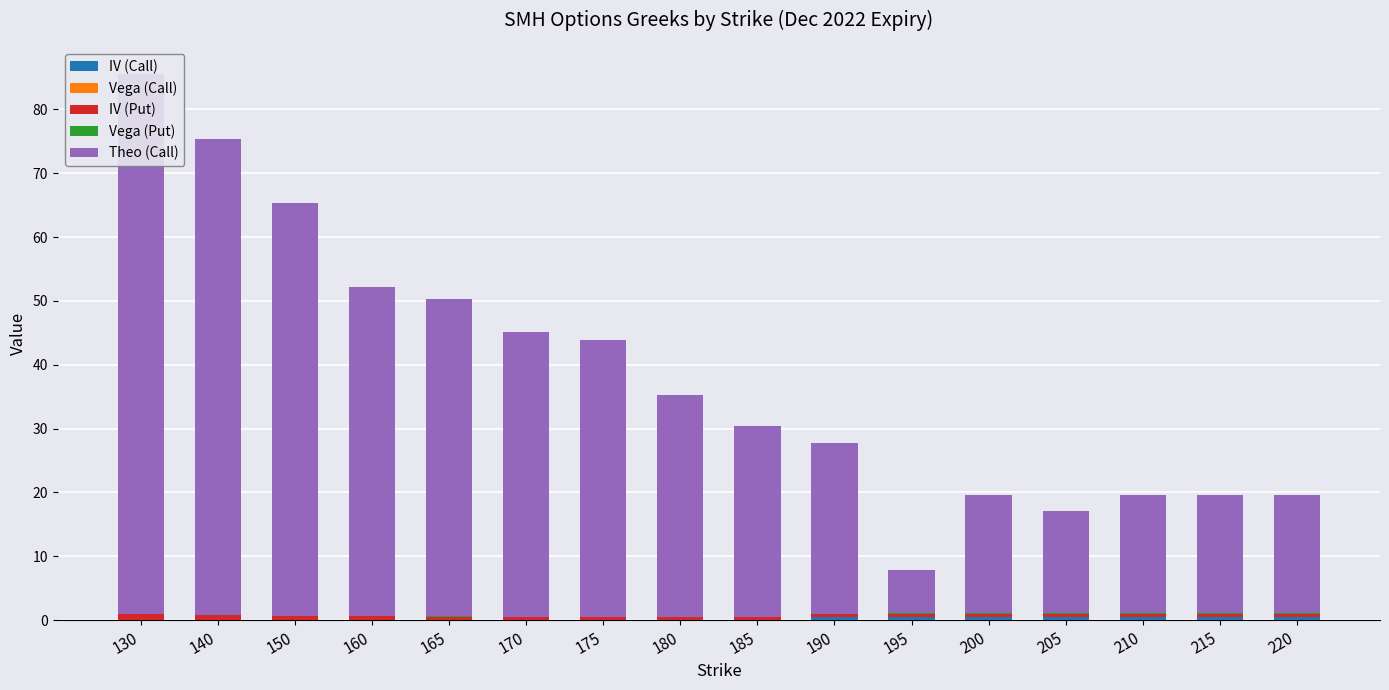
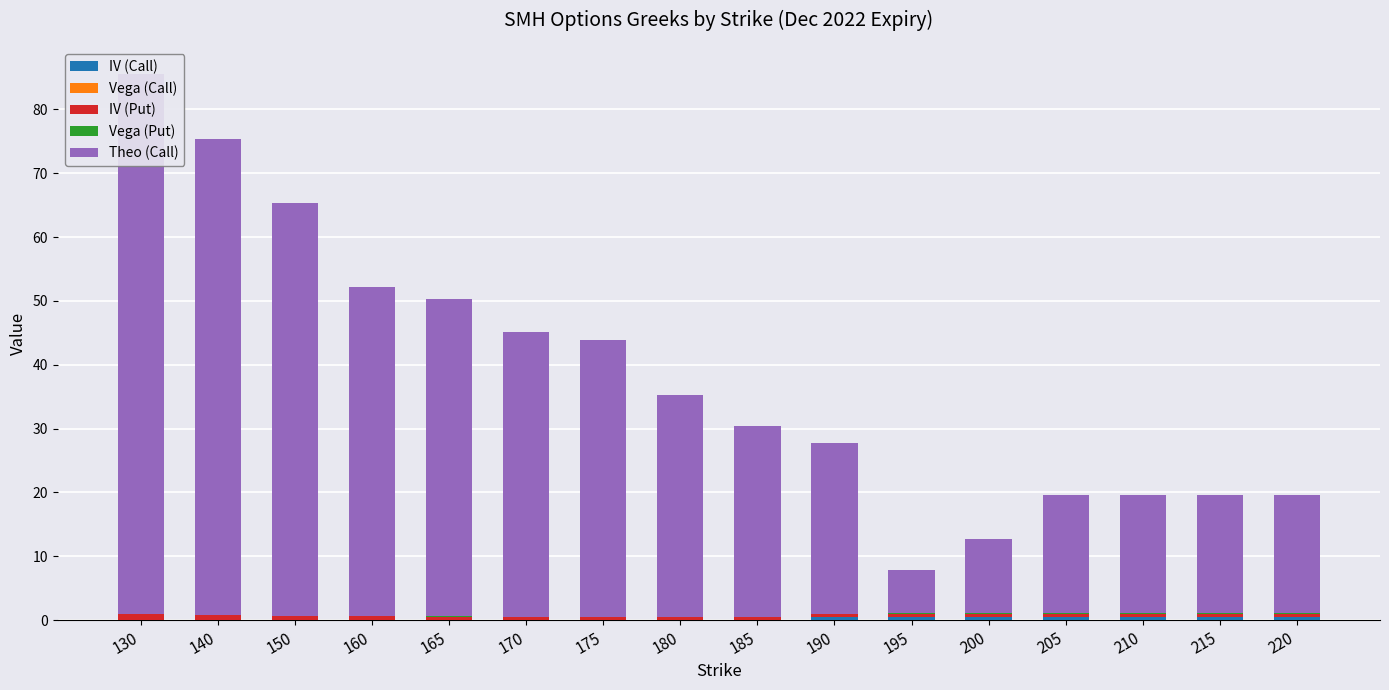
  {
    "Vega (Call)": {
      "190": 0,
      "195": 0,
      "200": 0,
      "205": 0,
      "210": 0,
      "215": 0,
      "220": 0
    },
    "IV (Put)": {
      "130": 1,
      "140": 1,
      "150": 1,
      "160": 1,
      "165": 1,
      "170": 1,
      "175": 0,
      "180": 0,
      "185": 0,
      "190": 0,
      "195": 0,
      "200": 0,
      "205": 0,
      "210": 0,
      "215": 0,
      "220": 0
    },
    "Theo (Call)": {
      "140": 75,
      "150": 65,
      "160": 52,
      "165": 50,
      "170": 45,
      "175": 43,
      "180": 35,
      "185": 30,
      "190": 27,
      "195": 7,
-     "200": 19,
-     "205": 16,
+     "200": 12,
+     "205": 19,
      "210": 19,
      "215": 19,
      "220": 19
    }
  }
